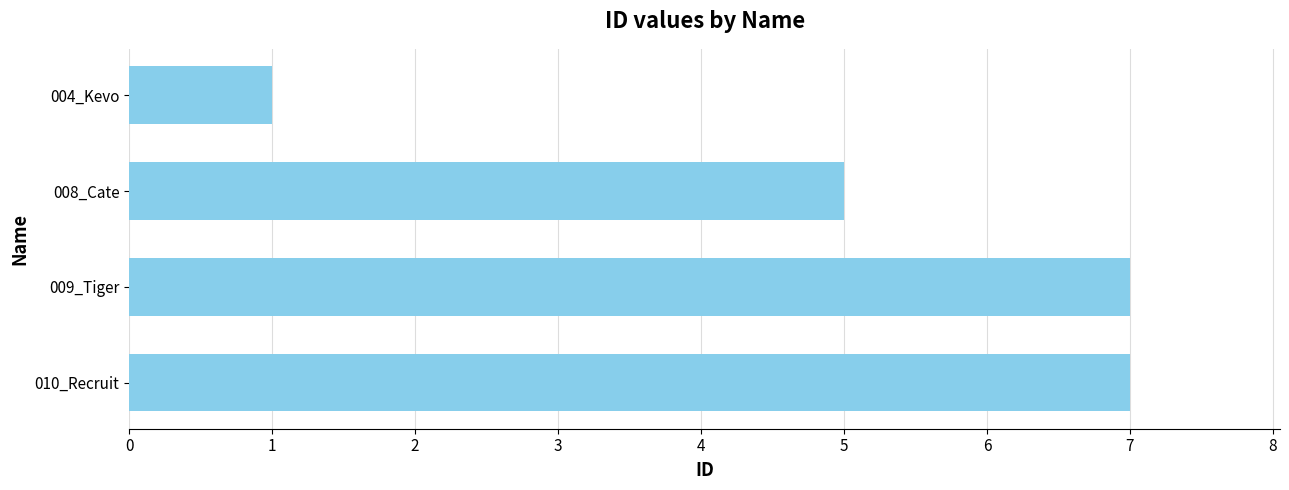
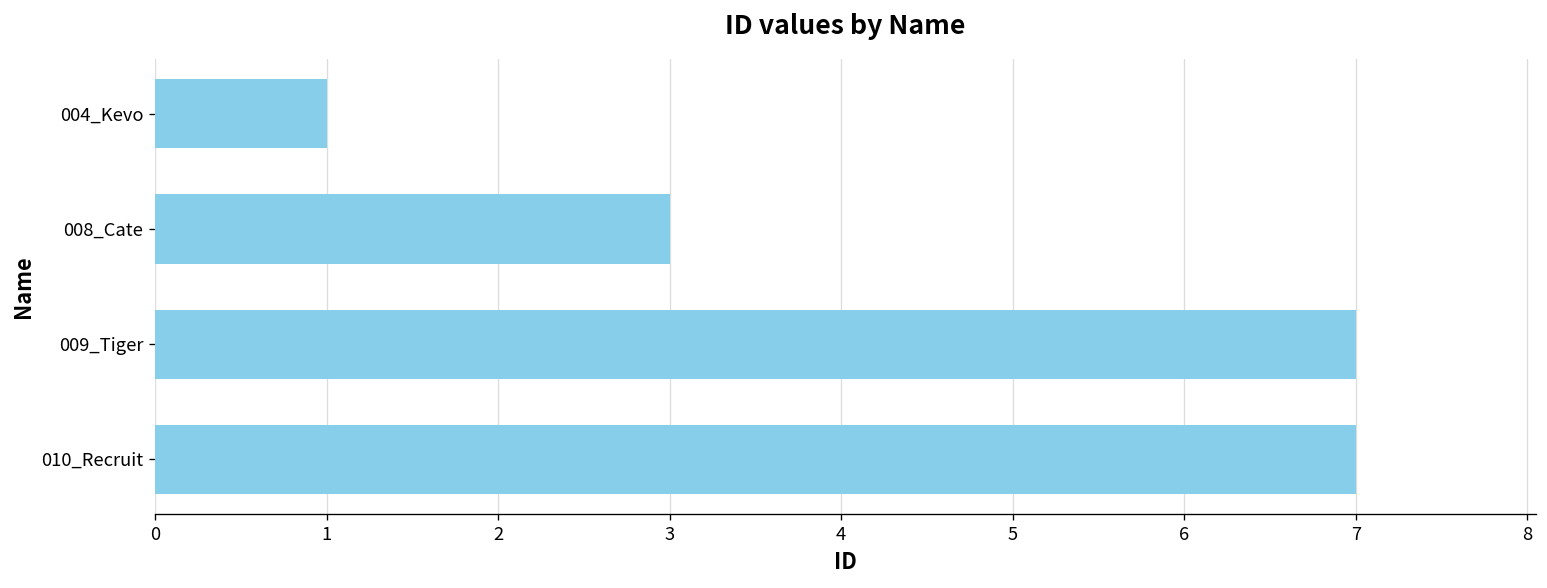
  {
    "004_Kevo": 1,
-   "008_Cate": 5,
+   "008_Cate": 3,
    "009_Tiger": 7,
    "010_Recruit": 7
  }
